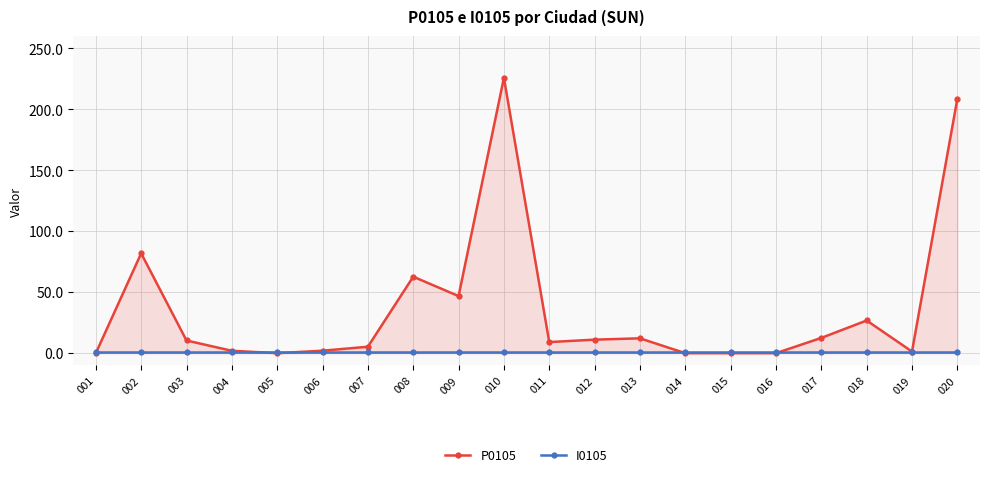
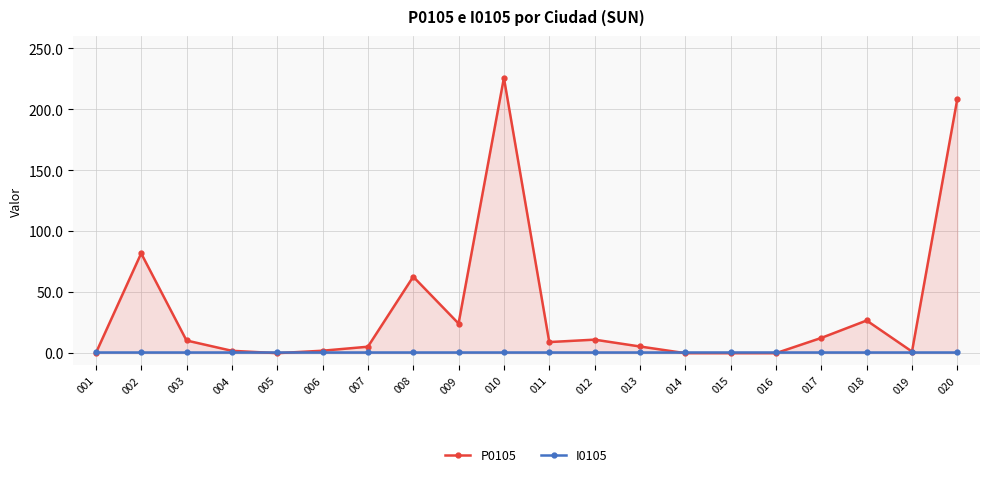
  {
    "P0105": {
      "002": 82,
      "003": 10,
      "007": 5,
      "008": 63,
-     "009": 47,
+     "009": 24,
      "010": 226,
      "011": 9,
      "012": 11,
-     "013": 12,
+     "013": 5,
      "017": 13,
      "018": 27,
      "020": 209
    },
    "I0105": {
      "002": 1,
      "003": 1,
      "007": 1,
      "008": 1,
      "009": 1,
      "010": 1,
      "011": 1,
      "012": 1,
      "013": 1,
      "017": 1,
      "018": 1,
      "020": 1
    }
  }
